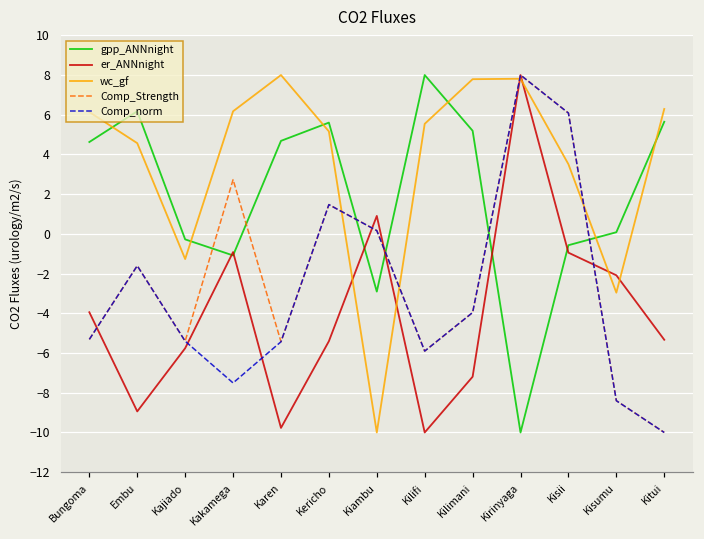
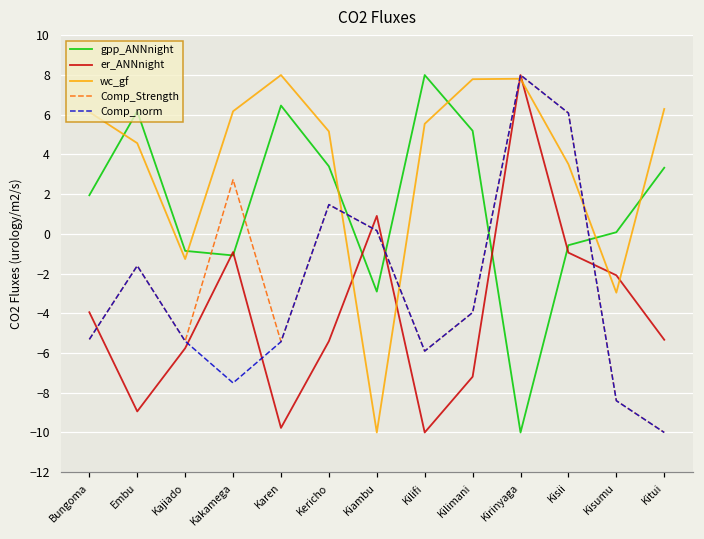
  {
    "gpp_ANNnight": {
-     "Bungoma": 4.6,
-     "Kajiado": -0.3,
+     "Bungoma": 1.9,
+     "Kajiado": -0.9,
      "Kakamega": -1.1,
-     "Karen": 4.7,
-     "Kericho": 5.6,
+     "Karen": 6.5,
+     "Kericho": 3.4,
      "Kiambu": -2.9,
      "Kilifi": 8.0,
      "Kilimani": 5.2,
      "Kirinyaga": -10.0,
      "Kisii": -0.6,
      "Kisumu": 0.1,
-     "Kitui": 5.6
+     "Kitui": 3.3
    },
    "er_ANNnight": {
      "Bungoma": -3.9,
      "Embu": -8.9,
      "Kajiado": -5.8,
      "Kakamega": -0.9,
      "Karen": -9.8,
      "Kericho": -5.4,
      "Kiambu": 0.9,
      "Kilifi": -10.0,
      "Kilimani": -7.2,
      "Kisii": -0.9,
      "Kisumu": -2.1,
      "Kitui": -5.3
    },
    "wc_gf": {
      "Embu": 4.6,
      "Kajiado": -1.3,
      "Kakamega": 6.2,
      "Karen": 8.0,
      "Kericho": 5.2,
      "Kiambu": -10.0,
      "Kilifi": 5.5,
      "Kilimani": 7.8,
      "Kirinyaga": 7.8,
      "Kisii": 3.5,
      "Kisumu": -3.0,
      "Kitui": 6.3
    },
    "Comp_Strength": {
      "Kakamega": 2.7
    },
    "Comp_norm": {
      "Kakamega": -7.5
    }
  }
